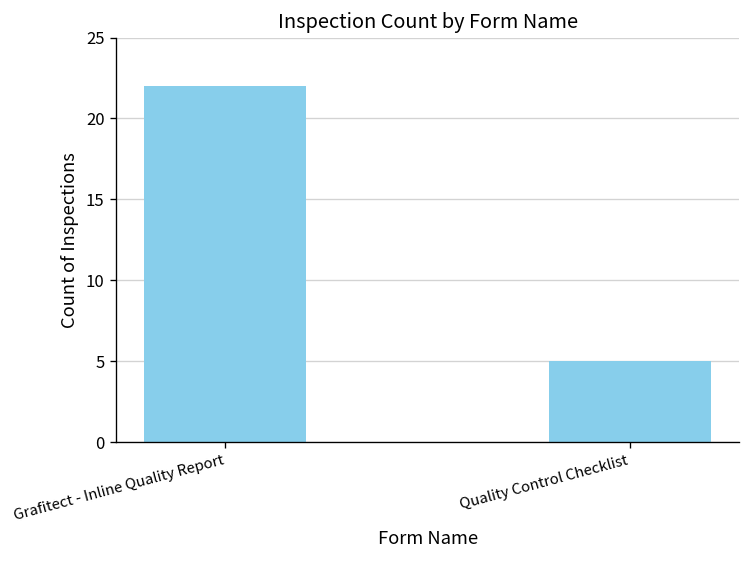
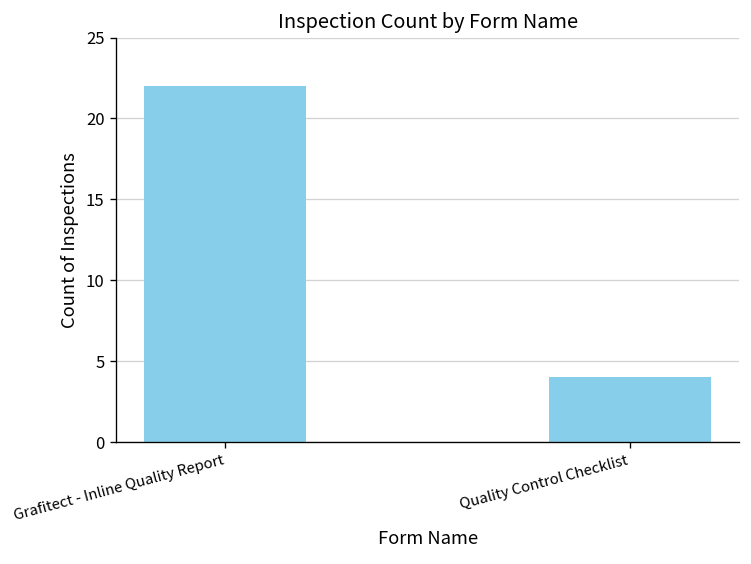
  {
    "Grafitect - Inline Quality Report": 22,
-   "Quality Control Checklist": 5
+   "Quality Control Checklist": 4
  }
